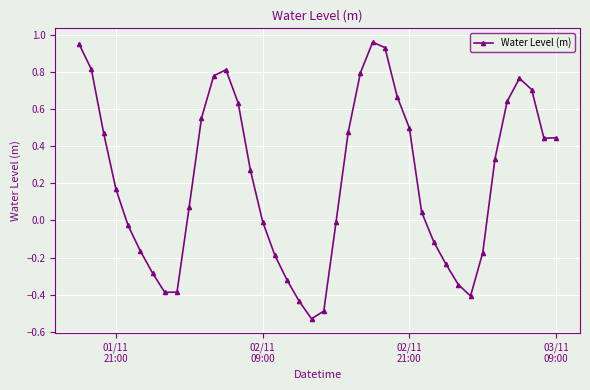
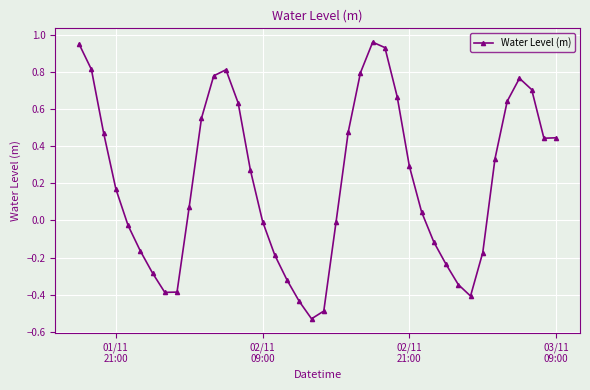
  {
    "01/11 21:00": 0.17,
    "02/11 09:00": -0.01,
-   "02/11 21:00": 0.50,
+   "02/11 21:00": 0.29,
    "03/11 09:00": 0.45
  }
